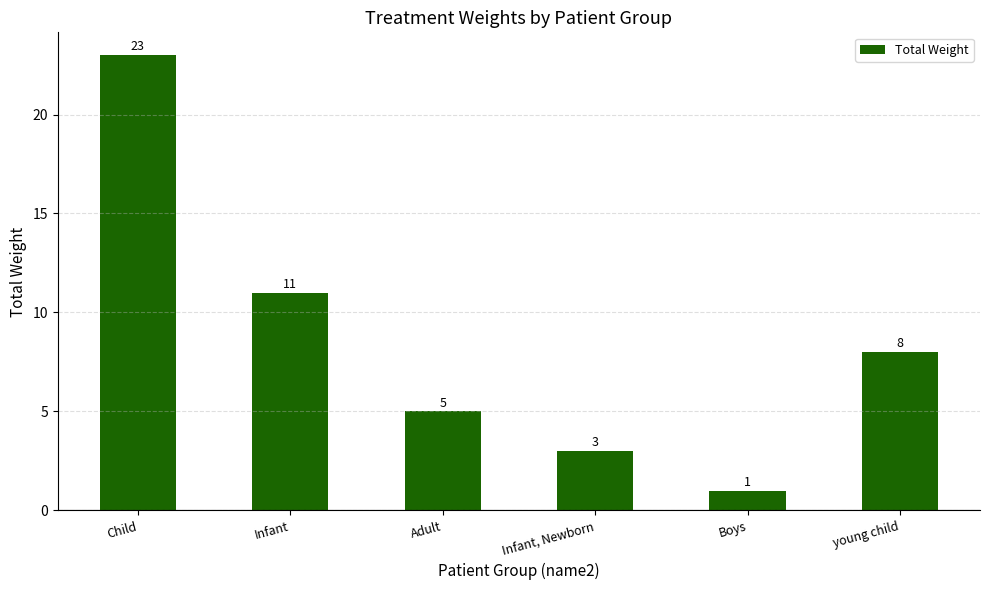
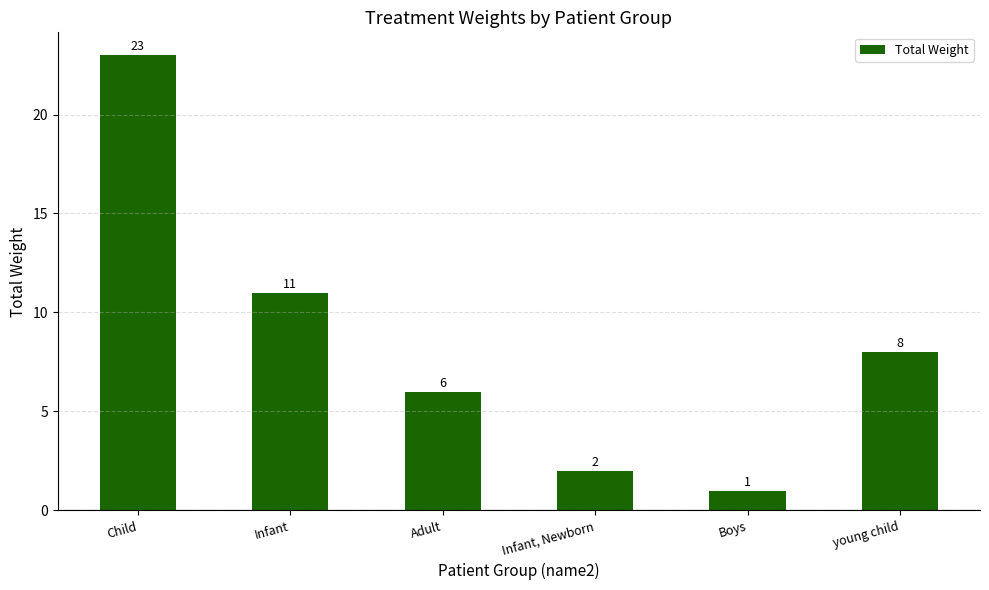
  {
    "Child": 23,
    "Infant": 11,
-   "Adult": 5,
-   "Infant, Newborn": 3,
+   "Adult": 6,
+   "Infant, Newborn": 2,
    "Boys": 1,
    "young child": 8
  }
